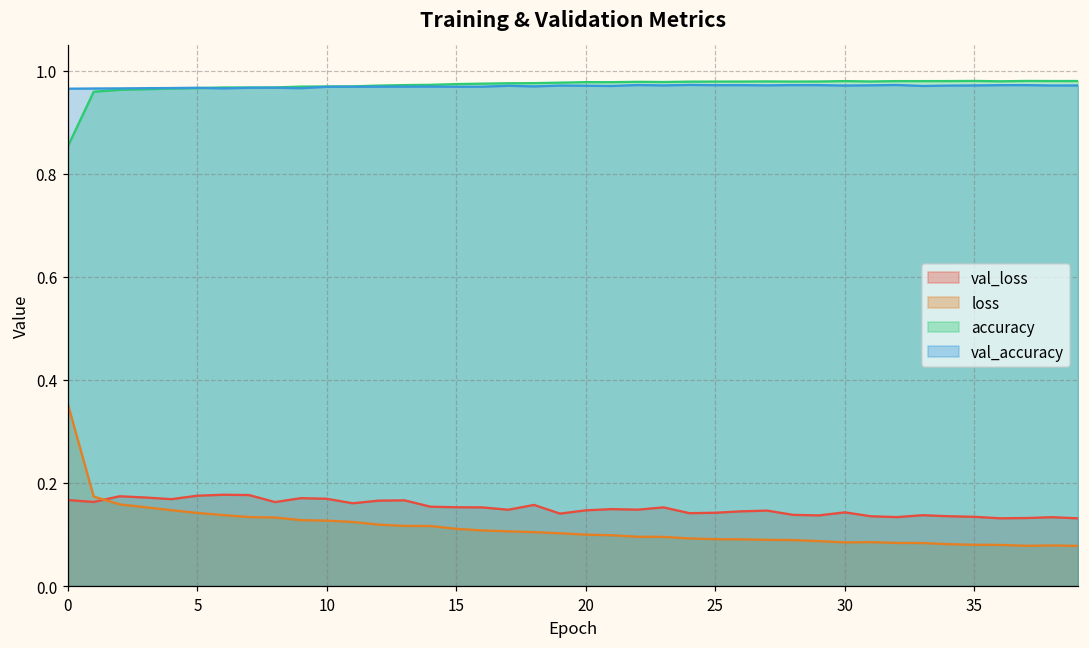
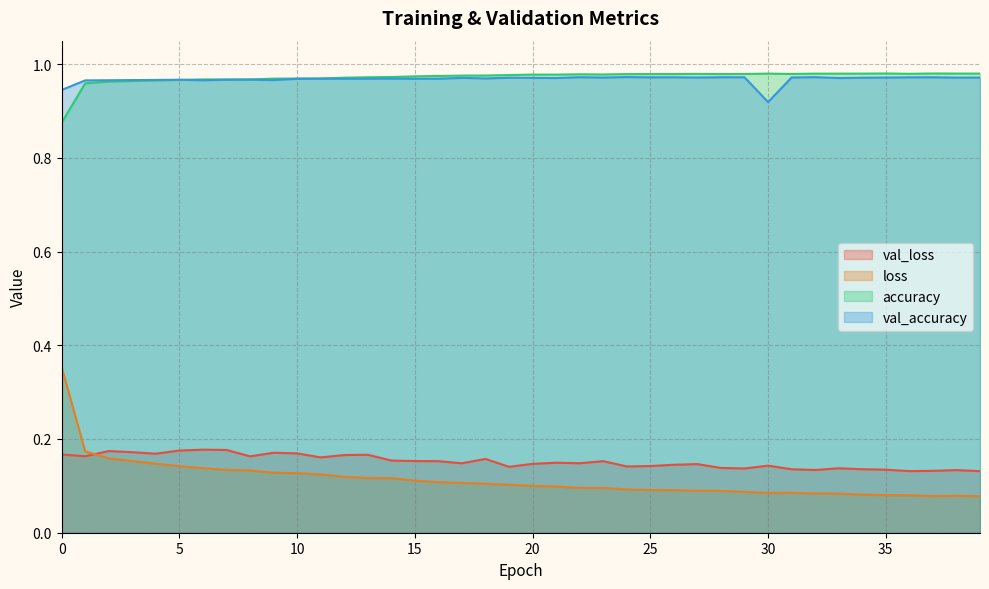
  {
    "accuracy": {
-     "0": 0.85,
+     "0": 0.87,
      "20": 0.98,
      "25": 0.98,
      "30": 0.98,
      "35": 0.98
    },
    "val_accuracy": {
-     "0": 0.96,
+     "0": 0.94,
      "20": 0.97,
      "25": 0.97,
-     "30": 0.97,
+     "30": 0.92,
      "35": 0.97
    }
  }
